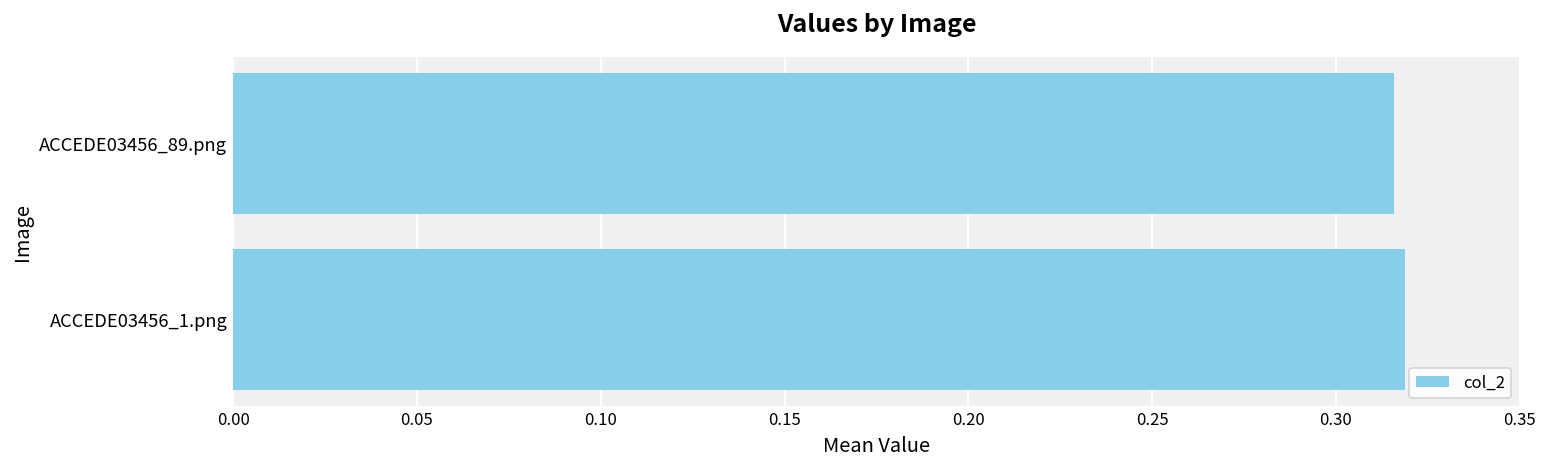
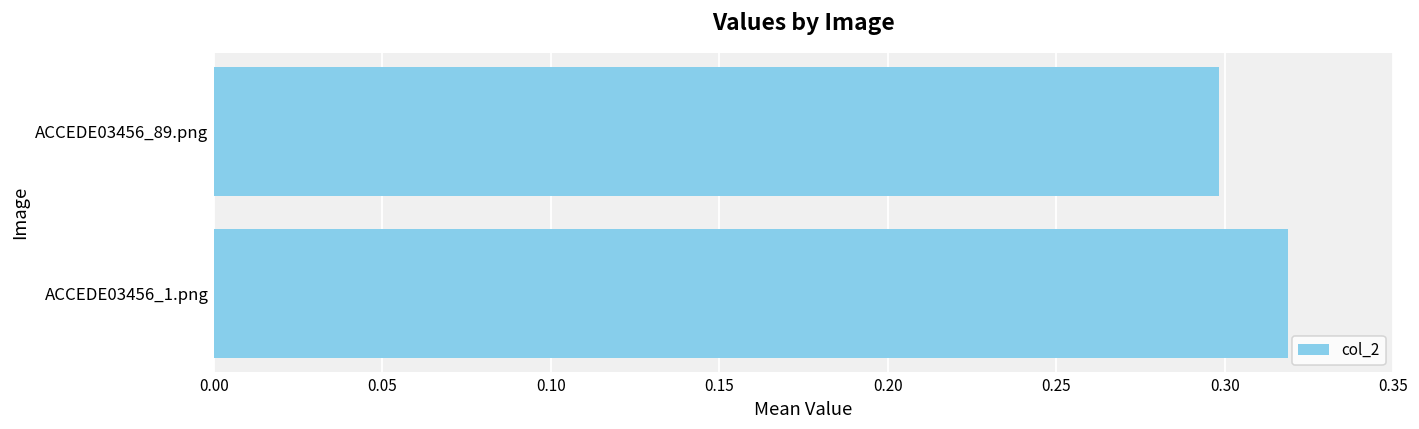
  {
-   "ACCEDE03456_89.png": 0.316,
+   "ACCEDE03456_89.png": 0.298,
    "ACCEDE03456_1.png": 0.319
  }
